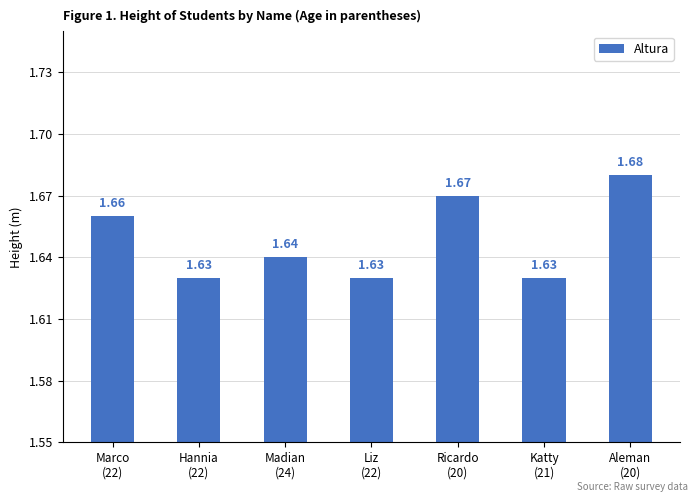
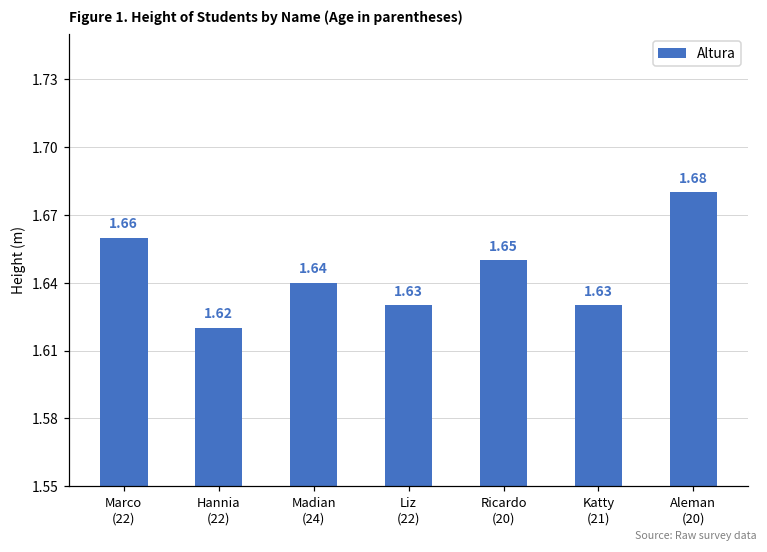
  {
    "Marco (22)": 1.66,
-   "Hannia (22)": 1.63,
+   "Hannia (22)": 1.62,
    "Madian (24)": 1.64,
    "Liz (22)": 1.63,
-   "Ricardo (20)": 1.67,
+   "Ricardo (20)": 1.65,
    "Katty (21)": 1.63,
    "Aleman (20)": 1.68
  }
